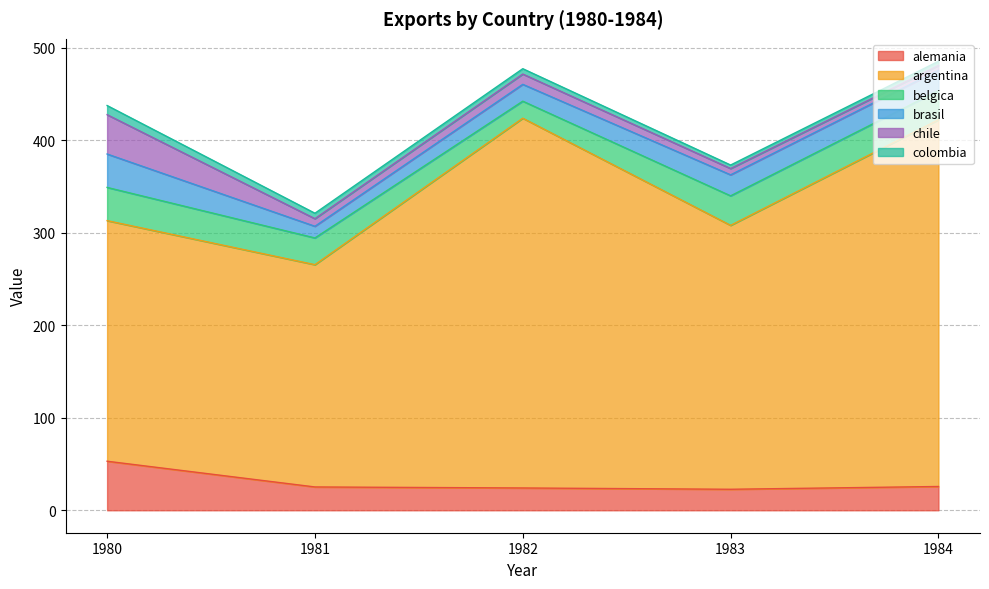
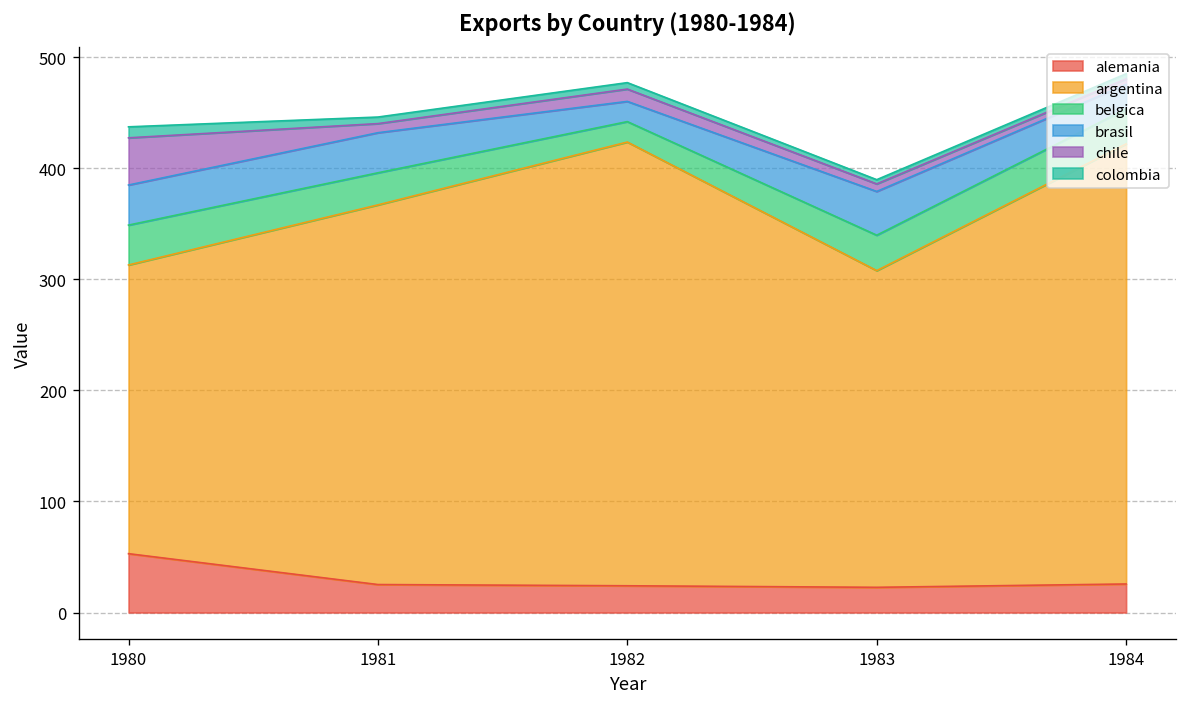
  {
    "alemania": {
      "1980": 50,
      "1981": 30,
      "1982": 20,
      "1983": 20,
      "1984": 30
    },
    "argentina": {
      "1980": 260,
-     "1981": 240,
+     "1981": 340,
      "1982": 400,
      "1983": 290
    },
    "brasil": {
      "1980": 40,
-     "1981": 10,
+     "1981": 40,
      "1982": 20,
-     "1983": 20
+     "1983": 40
    },
    "chile": {
      "1980": 40,
      "1981": 10,
      "1982": 10,
      "1983": 10
    }
  }
